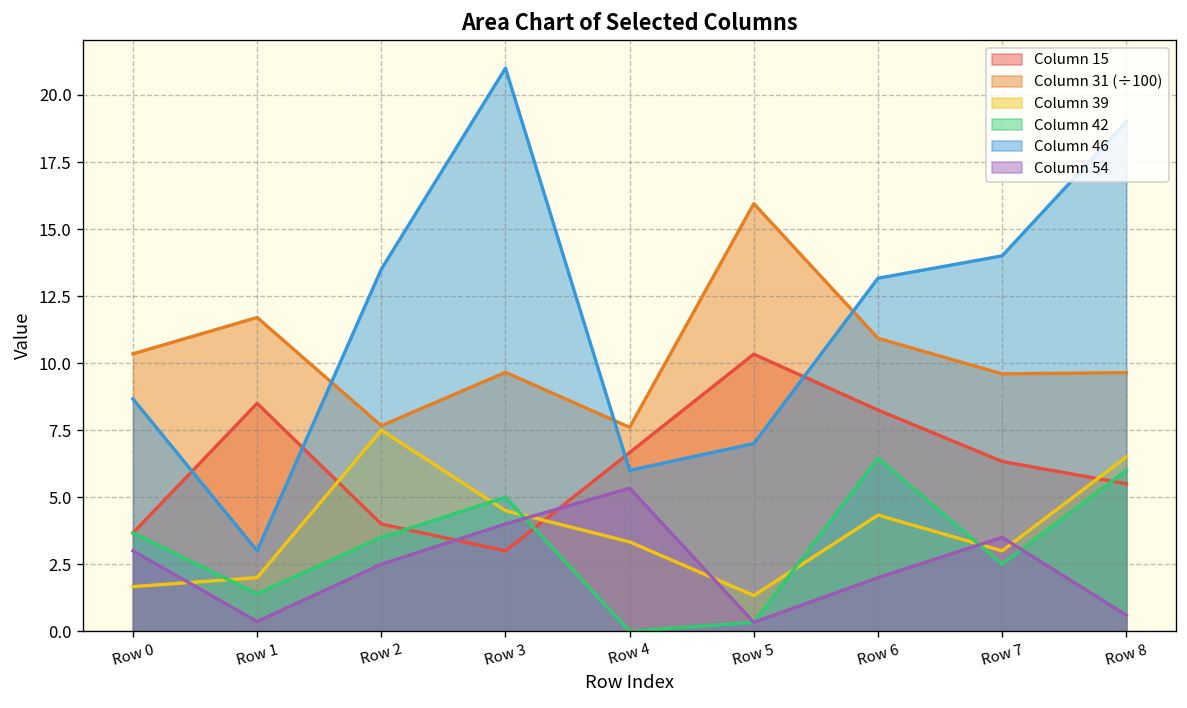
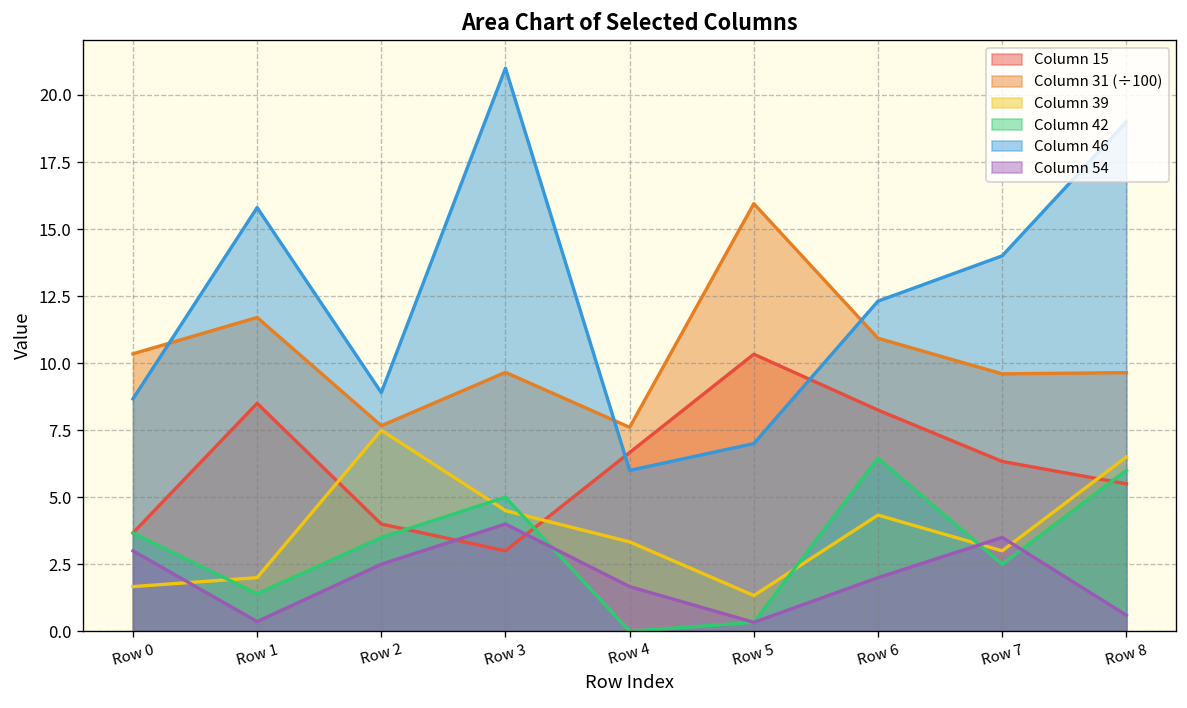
  {
    "Column 42": {
      "Row 1": 1.4,
      "Row 2": 3.5,
      "Row 3": 5.0,
      "Row 4": 0.0,
      "Row 6": 6.5,
      "Row 7": 2.5,
      "Row 8": 6.0
    },
    "Column 46": {
      "Row 0": 8.7,
-     "Row 1": 3.0,
-     "Row 2": 13.5,
+     "Row 1": 15.8,
+     "Row 2": 8.9,
      "Row 3": 21.0,
      "Row 4": 6.0,
      "Row 5": 7.0,
-     "Row 6": 13.2,
+     "Row 6": 12.3,
      "Row 7": 14.0
    },
    "Column 54": {
      "Row 0": 3.0,
      "Row 1": 0.4,
      "Row 2": 2.5,
      "Row 3": 4.0,
-     "Row 4": 5.3,
+     "Row 4": 1.7,
      "Row 6": 2.0,
      "Row 7": 3.5,
      "Row 8": 0.6
    }
  }
